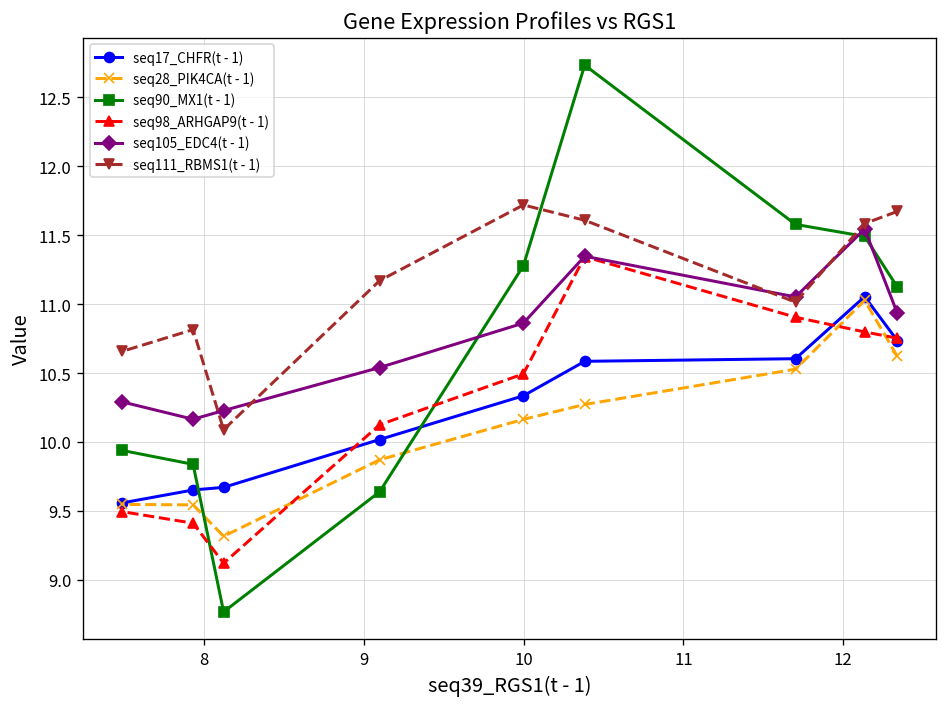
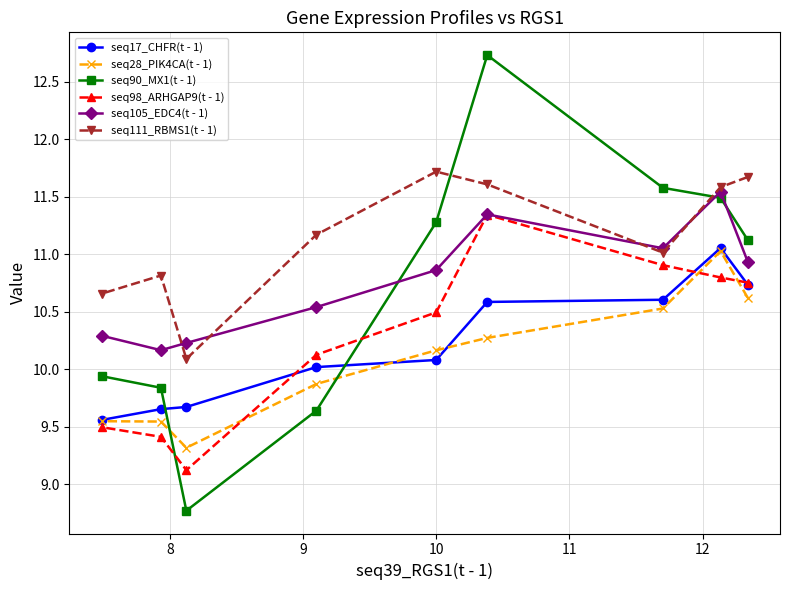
  {
    "seq17_CHFR(t - 1)": {
-     "10": 10.34
+     "10": 10.08
    },
    "seq28_PIK4CA(t - 1)": {
      "10": 10.16
    },
    "seq90_MX1(t - 1)": {
      "10": 11.28
    },
    "seq98_ARHGAP9(t - 1)": {
      "10": 10.49
    },
    "seq105_EDC4(t - 1)": {
      "10": 10.86
    },
    "seq111_RBMS1(t - 1)": {
      "10": 11.72
    }
  }
